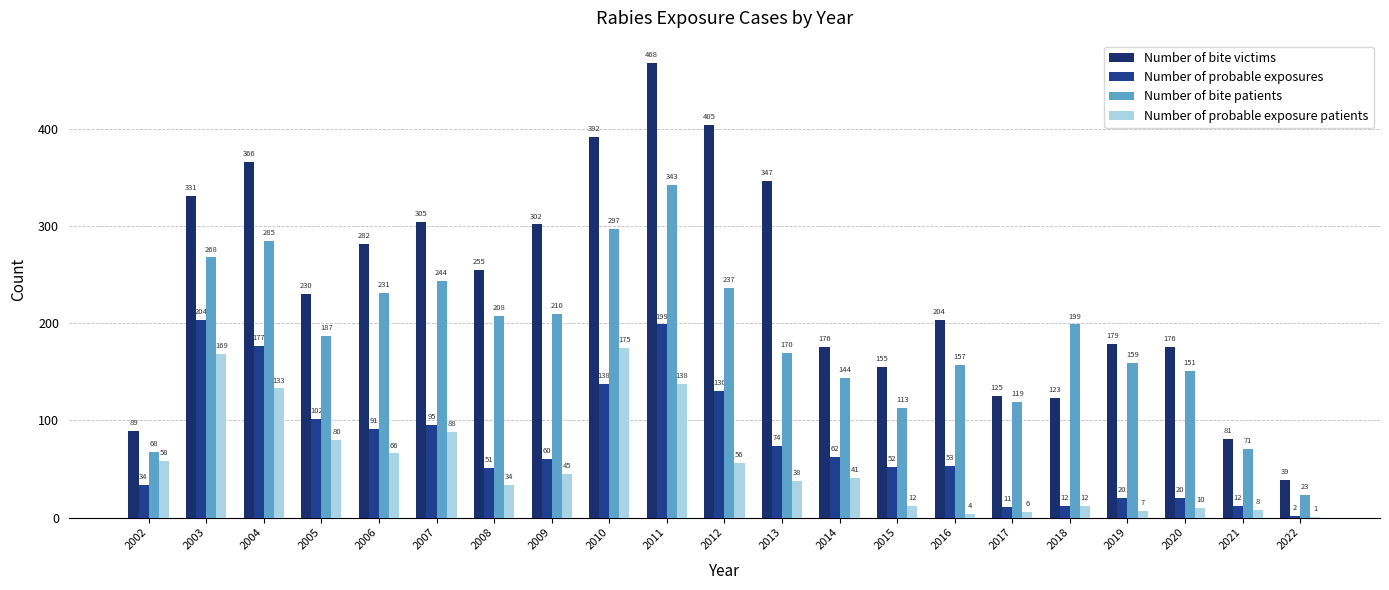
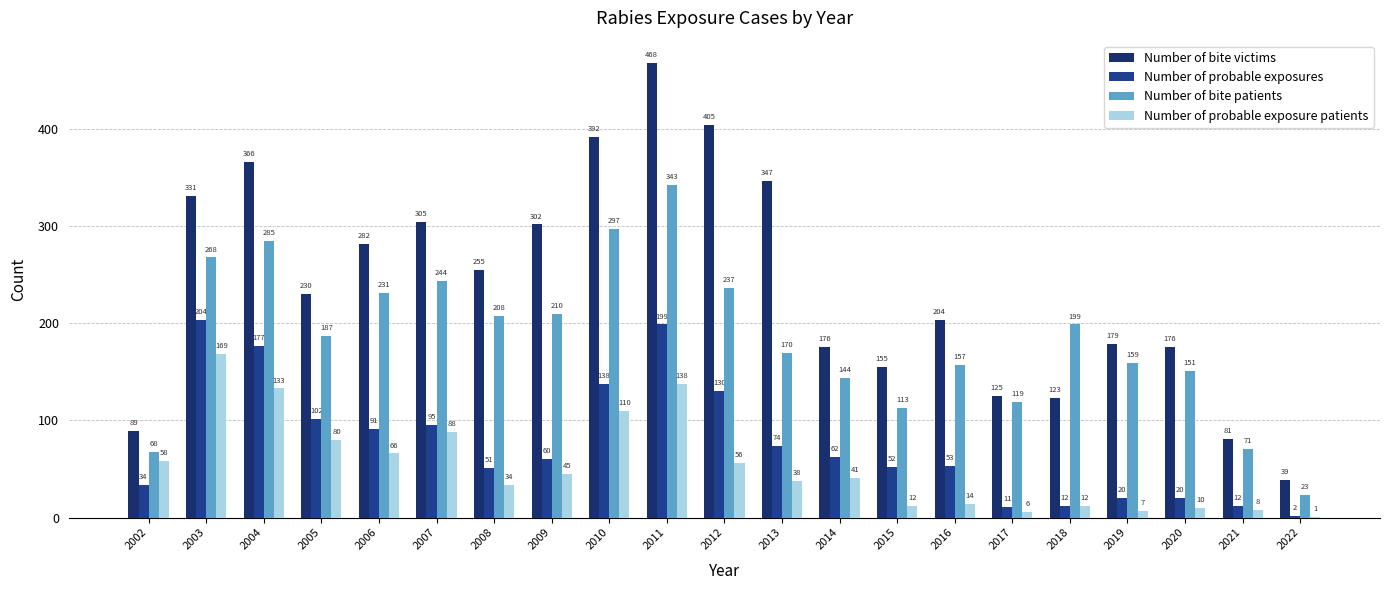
  {
    "Number of bite patients": {
      "2002": 68,
      "2003": 268,
      "2004": 285,
      "2005": 187,
      "2006": 231,
      "2007": 244,
      "2008": 208,
      "2009": 210,
      "2010": 297,
      "2011": 343,
      "2012": 237,
      "2013": 170,
      "2014": 144,
      "2015": 113,
      "2016": 157,
      "2017": 119,
      "2018": 199,
      "2019": 159,
      "2020": 151,
      "2021": 71,
      "2022": 23
    },
    "Number of probable exposure patients": {
      "2002": 58,
      "2003": 169,
      "2004": 133,
      "2005": 80,
      "2006": 66,
      "2007": 88,
      "2008": 34,
      "2009": 45,
-     "2010": 175,
+     "2010": 110,
      "2011": 138,
      "2012": 56,
      "2013": 38,
      "2014": 41,
      "2015": 12,
-     "2016": 4,
+     "2016": 14,
      "2017": 6,
      "2018": 12,
      "2019": 7,
      "2020": 10,
      "2021": 8,
      "2022": 1
    }
  }
